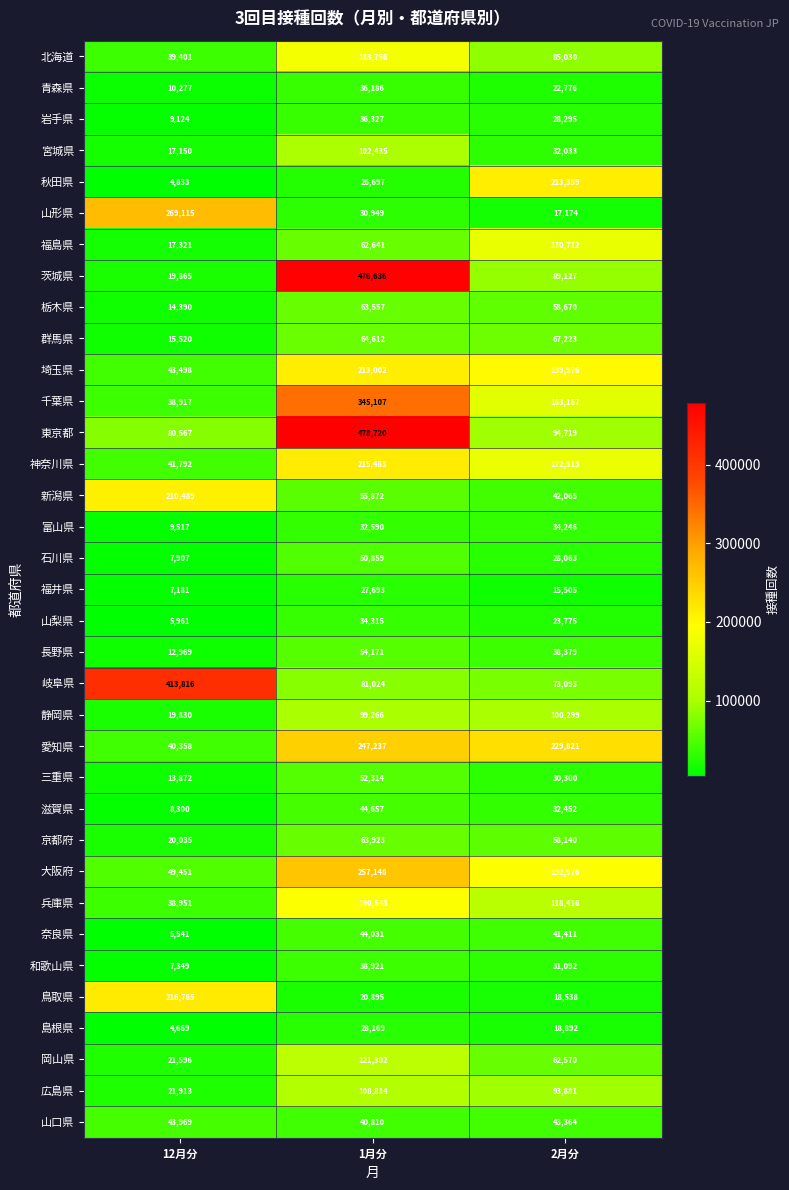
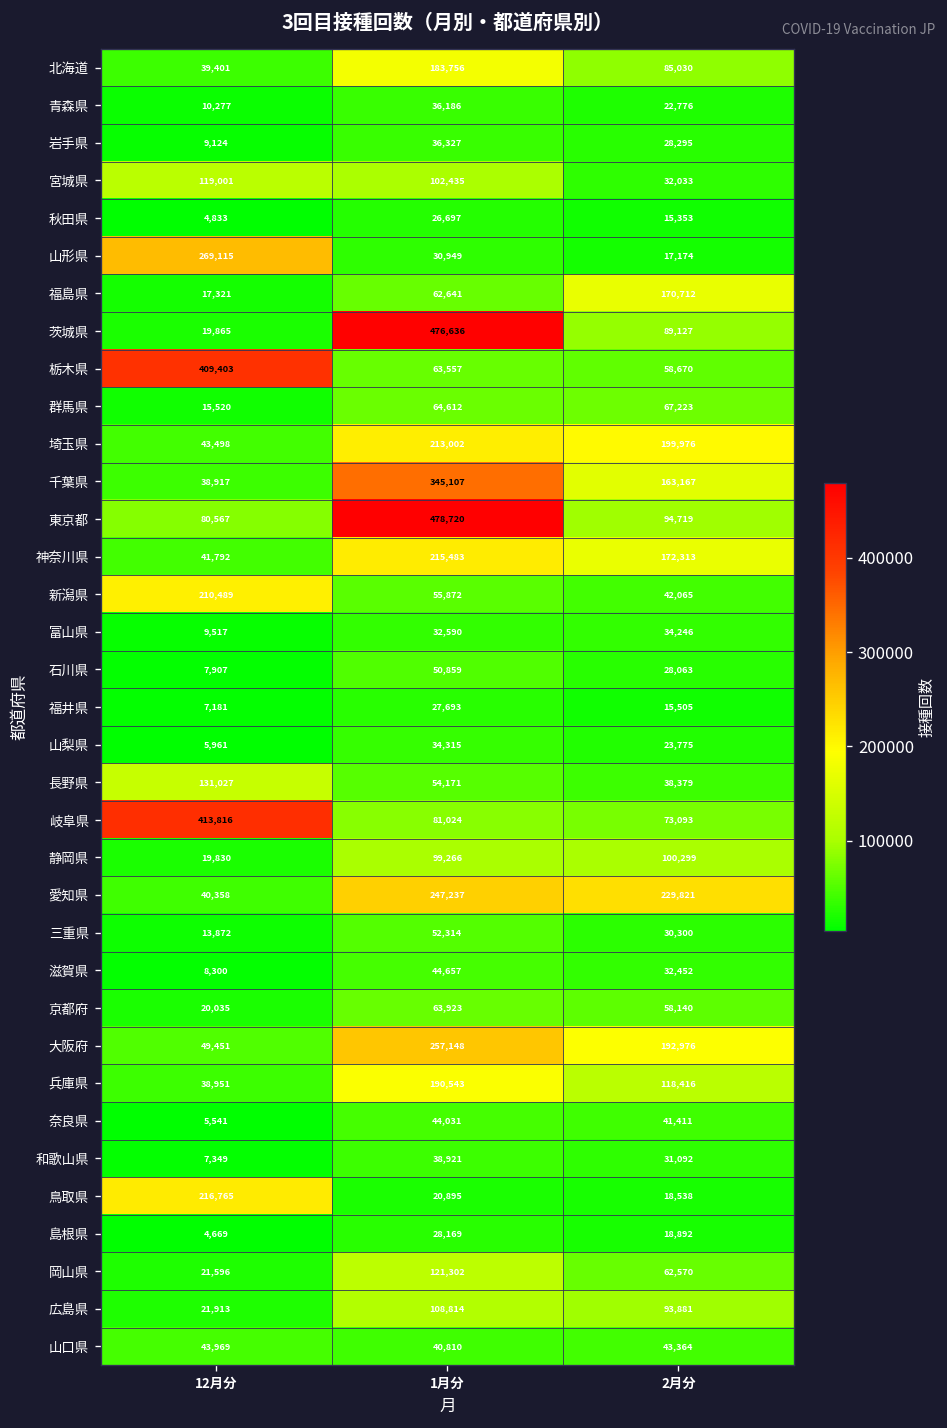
  {
    "北海道": {
      "12月分": "39,401",
      "1月分": "183,756",
      "2月分": "85,030"
    },
    "青森県": {
      "12月分": "10,277",
      "1月分": "36,186",
      "2月分": "22,776"
    },
    "岩手県": {
      "12月分": "9,124",
      "1月分": "36,327",
      "2月分": "28,295"
    },
    "宮城県": {
-     "12月分": "17,150",
+     "12月分": "119,001",
      "1月分": "102,435",
      "2月分": "32,033"
    },
    "秋田県": {
      "12月分": "4,833",
      "1月分": "26,697",
-     "2月分": "213,359"
+     "2月分": "15,353"
    },
    "山形県": {
      "12月分": "269,115",
      "1月分": "30,949",
      "2月分": "17,174"
    },
    "福島県": {
      "12月分": "17,321",
      "1月分": "62,641",
      "2月分": "170,712"
    },
    "茨城県": {
      "12月分": "19,865",
      "1月分": "476,636",
      "2月分": "89,127"
    },
    "栃木県": {
-     "12月分": "14,390",
+     "12月分": "409,403",
      "1月分": "63,557",
      "2月分": "58,670"
    },
    "群馬県": {
      "12月分": "15,520",
      "1月分": "64,612",
      "2月分": "67,223"
    },
    "埼玉県": {
      "12月分": "43,498",
      "1月分": "213,002",
      "2月分": "199,976"
    },
    "千葉県": {
      "12月分": "38,917",
      "1月分": "345,107",
      "2月分": "163,167"
    },
    "東京都": {
      "12月分": "80,567",
      "1月分": "478,720",
      "2月分": "94,719"
    },
    "神奈川県": {
      "12月分": "41,792",
      "1月分": "215,483",
      "2月分": "172,313"
    },
    "新潟県": {
      "12月分": "210,489",
      "1月分": "55,872",
      "2月分": "42,065"
    },
    "富山県": {
      "12月分": "9,517",
      "1月分": "32,590",
      "2月分": "34,246"
    },
    "石川県": {
      "12月分": "7,907",
      "1月分": "50,859",
      "2月分": "28,063"
    },
    "福井県": {
      "12月分": "7,181",
      "1月分": "27,693",
      "2月分": "15,505"
    },
    "山梨県": {
      "12月分": "5,961",
      "1月分": "34,315",
      "2月分": "23,775"
    },
    "長野県": {
-     "12月分": "12,969",
+     "12月分": "131,027",
      "1月分": "54,171",
      "2月分": "38,379"
    },
    "岐阜県": {
      "12月分": "413,816",
      "1月分": "81,024",
      "2月分": "73,093"
    },
    "静岡県": {
      "12月分": "19,830",
      "1月分": "99,266",
      "2月分": "100,299"
    },
    "愛知県": {
      "12月分": "40,358",
      "1月分": "247,237",
      "2月分": "229,821"
    },
    "三重県": {
      "12月分": "13,872",
      "1月分": "52,314",
      "2月分": "30,300"
    },
    "滋賀県": {
      "12月分": "8,300",
      "1月分": "44,657",
      "2月分": "32,452"
    },
    "京都府": {
      "12月分": "20,035",
      "1月分": "63,923",
      "2月分": "58,140"
    },
    "大阪府": {
      "12月分": "49,451",
      "1月分": "257,148",
      "2月分": "192,976"
    },
    "兵庫県": {
      "12月分": "38,951",
      "1月分": "190,543",
      "2月分": "118,416"
    },
    "奈良県": {
      "12月分": "5,541",
      "1月分": "44,031",
      "2月分": "41,411"
    },
    "和歌山県": {
      "12月分": "7,349",
      "1月分": "38,921",
      "2月分": "31,092"
    },
    "鳥取県": {
      "12月分": "216,765",
      "1月分": "20,895",
      "2月分": "18,538"
    },
    "島根県": {
      "12月分": "4,669",
      "1月分": "28,169",
      "2月分": "18,892"
    },
    "岡山県": {
      "12月分": "21,596",
      "1月分": "121,302",
      "2月分": "62,570"
    },
    "広島県": {
      "12月分": "21,913",
      "1月分": "108,814",
      "2月分": "93,881"
    },
    "山口県": {
      "12月分": "43,969",
      "1月分": "40,810",
      "2月分": "43,364"
    }
  }
